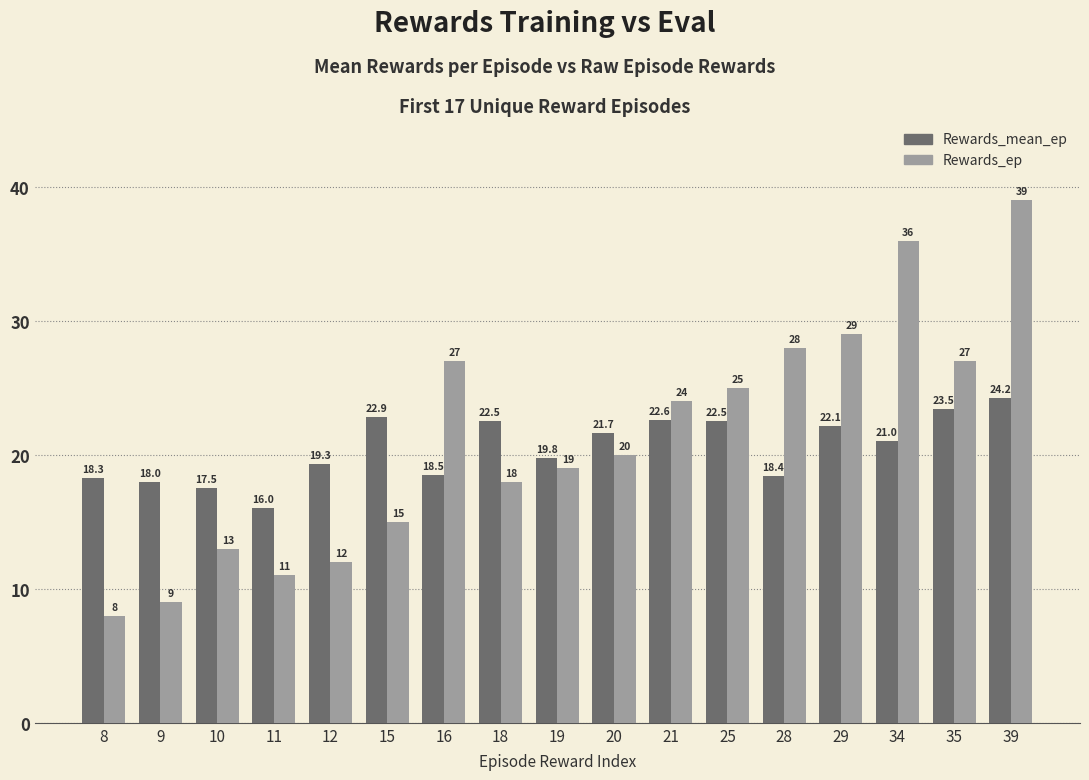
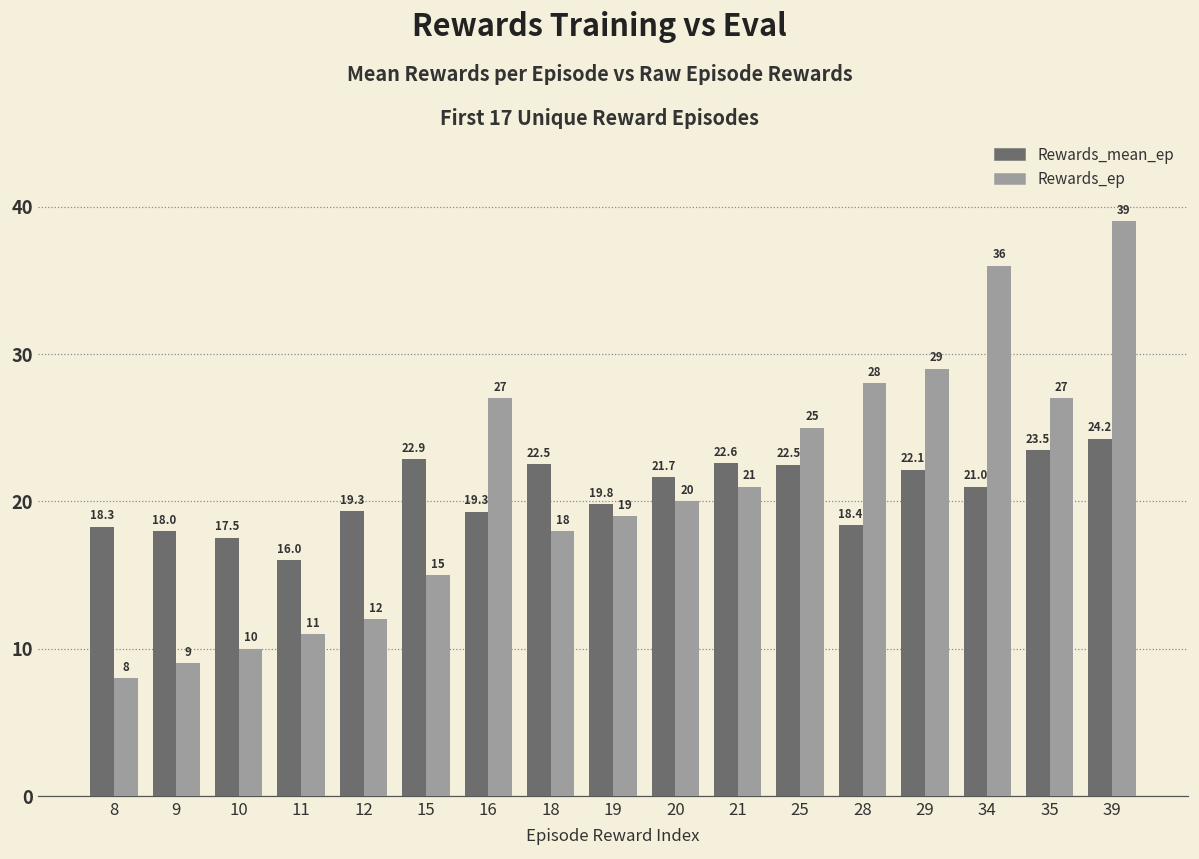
  {
    "Rewards_mean_ep": {
      "8": 18.3,
      "9": 18.0,
      "10": 17.5,
      "11": 16.0,
      "12": 19.3,
      "15": 22.9,
-     "16": 18.5,
+     "16": 19.3,
      "18": 22.5,
      "19": 19.8,
      "20": 21.7,
      "21": 22.6,
      "25": 22.5,
      "28": 18.4,
      "29": 22.1,
      "34": 21.0,
      "35": 23.5,
      "39": 24.2
    },
    "Rewards_ep": {
      "8": 8,
      "9": 9,
-     "10": 13,
+     "10": 10,
      "11": 11,
      "12": 12,
      "15": 15,
      "16": 27,
      "18": 18,
      "19": 19,
      "20": 20,
-     "21": 24,
+     "21": 21,
      "25": 25,
      "28": 28,
      "29": 29,
      "34": 36,
      "35": 27,
      "39": 39
    }
  }
